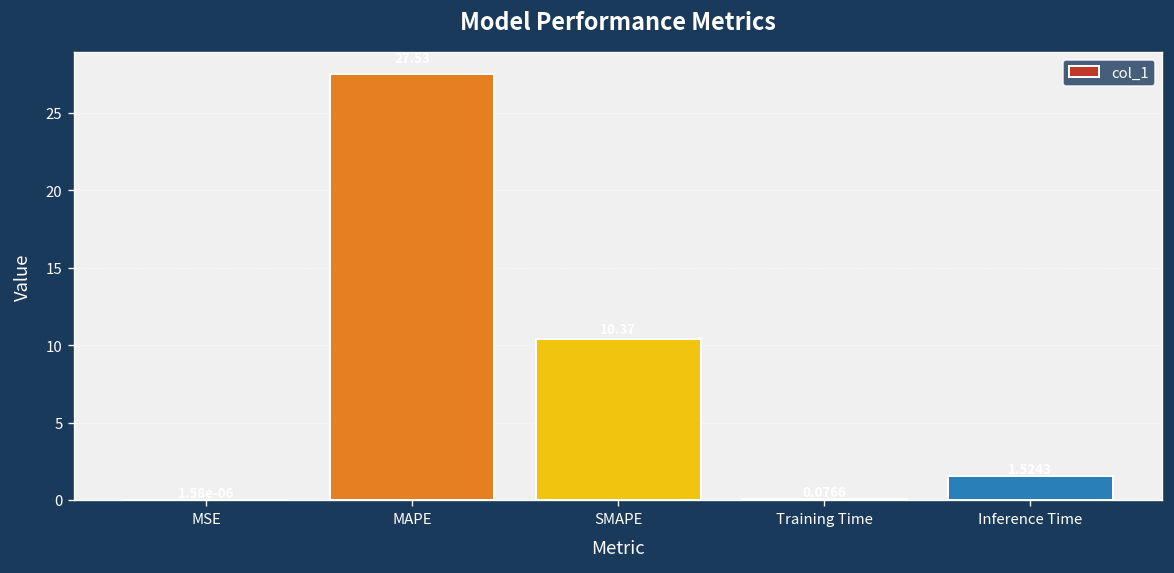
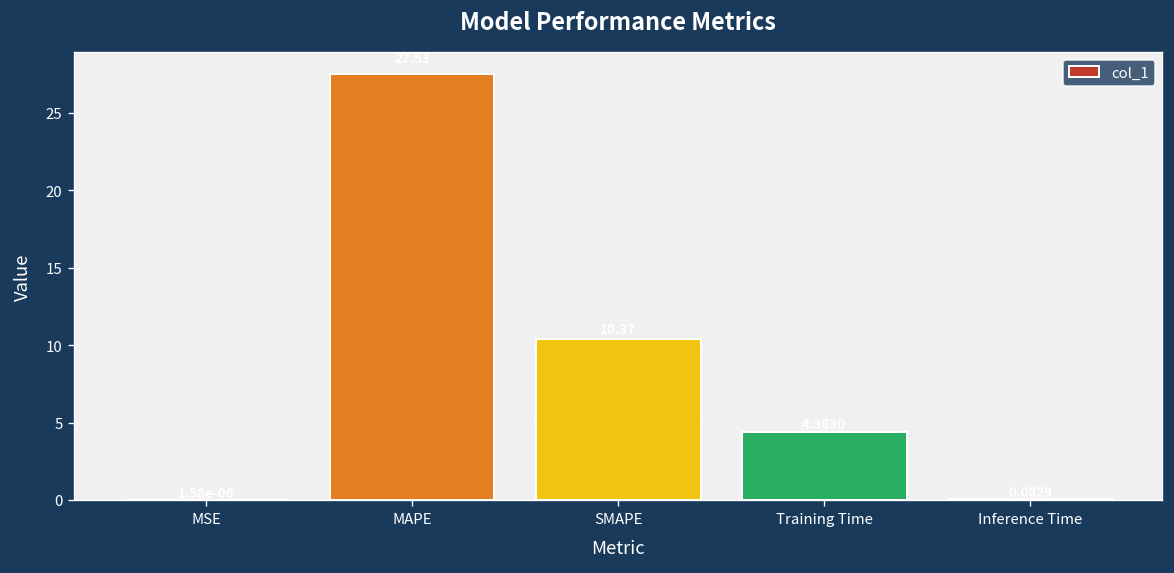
  {
    "MAPE": 27.5,
    "SMAPE": 10.4,
-   "Training Time": 0.1,
-   "Inference Time": 1.5
+   "Training Time": 4.4,
+   "Inference Time": 0.1
  }
